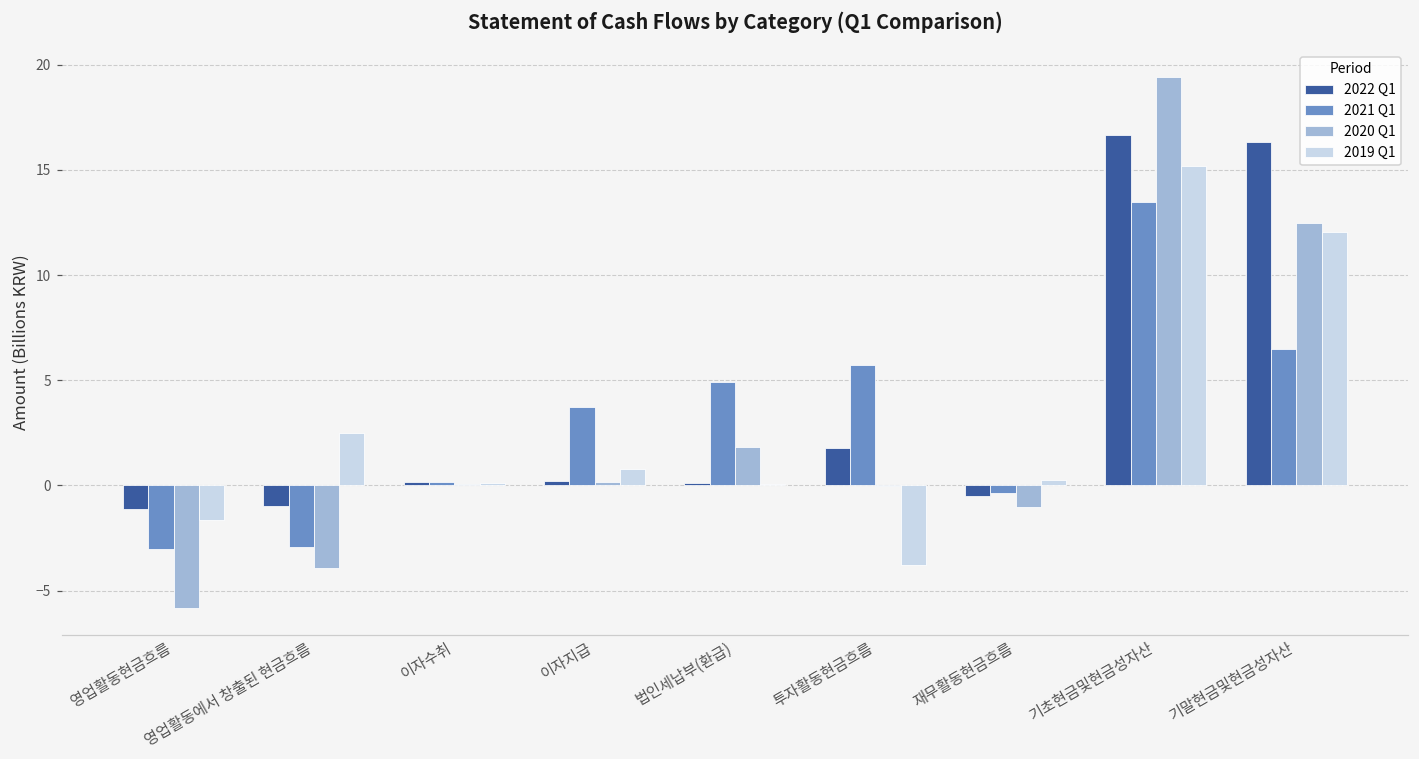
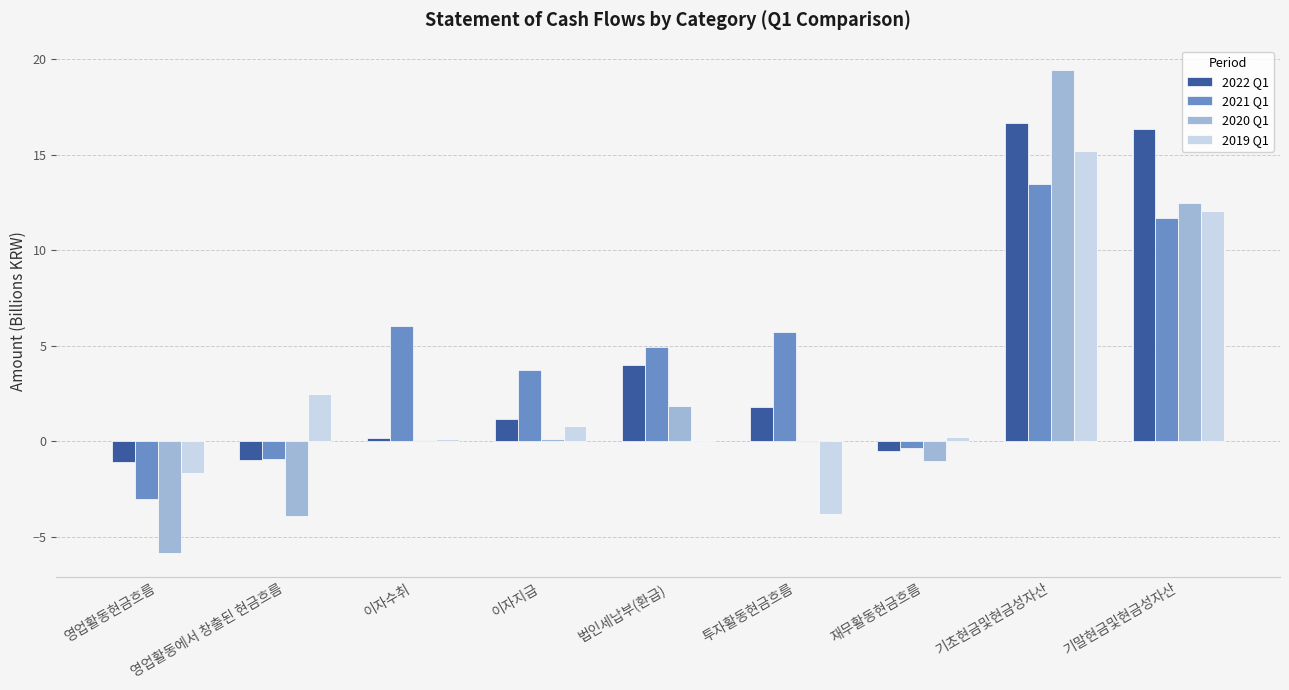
  {
    "2022 Q1": {
      "영업활동현금흐름": -1.1,
      "영업활동에서 창출된 현금흐름": -1.0,
      "이자수취": 0.2,
-     "이자지급": 0.2,
-     "법인세납부(환급)": 0.1,
+     "이자지급": 1.2,
+     "법인세납부(환급)": 4.0,
      "투자활동현금흐름": 1.8,
      "재무활동현금흐름": -0.5,
      "기초현금및현금성자산": 16.7,
      "기말현금및현금성자산": 16.4
    },
    "2021 Q1": {
      "영업활동현금흐름": -3.0,
-     "영업활동에서 창출된 현금흐름": -2.9,
-     "이자수취": 0.2,
+     "영업활동에서 창출된 현금흐름": -0.9,
+     "이자수취": 6.0,
      "이자지급": 3.7,
      "법인세납부(환급)": 4.9,
      "투자활동현금흐름": 5.7,
      "재무활동현금흐름": -0.4,
      "기초현금및현금성자산": 13.5,
-     "기말현금및현금성자산": 6.5
+     "기말현금및현금성자산": 11.7
    }
  }
